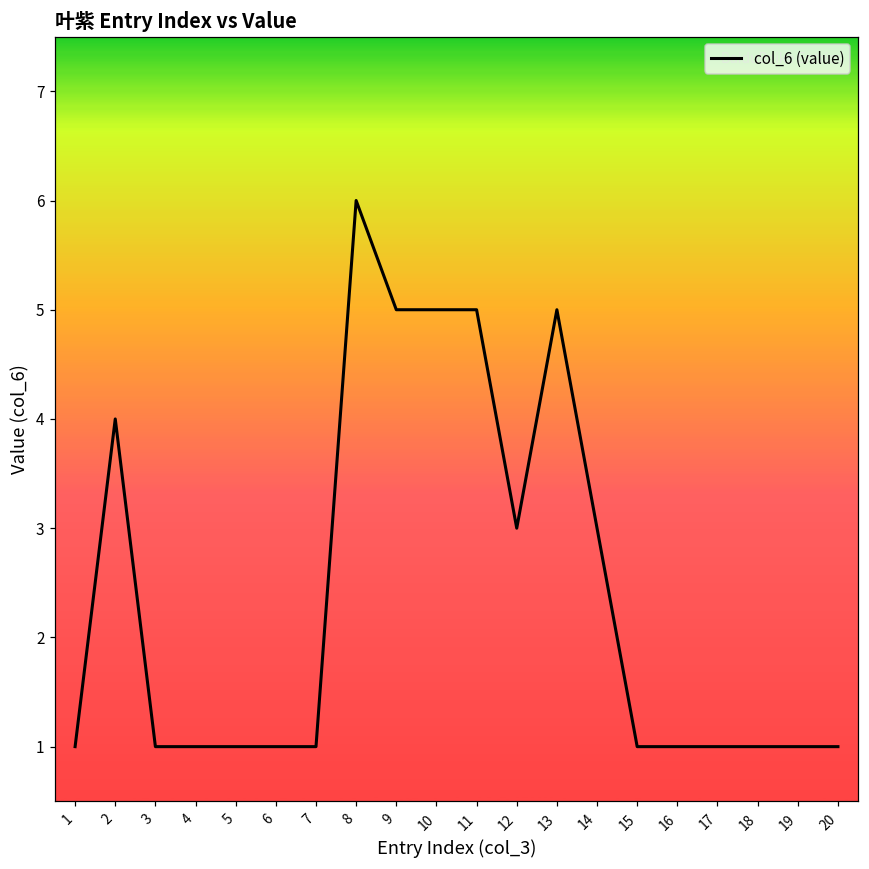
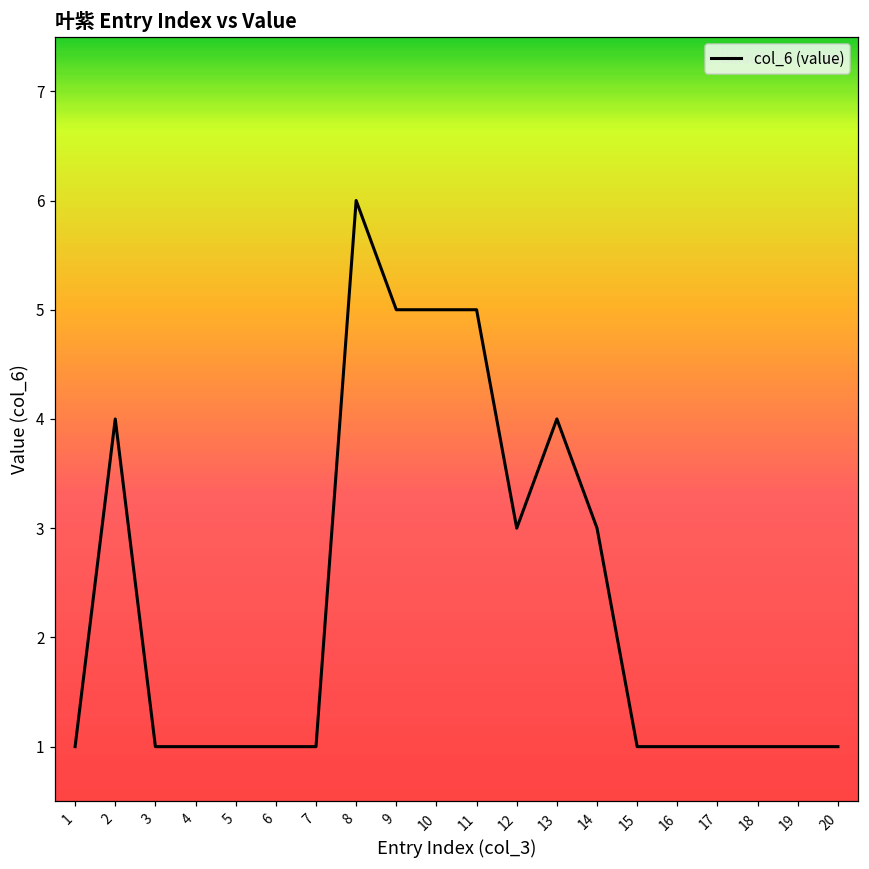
  {
    "1": 1,
    "2": 4,
    "3": 1,
    "4": 1,
    "5": 1,
    "6": 1,
    "7": 1,
    "8": 6,
    "9": 5,
    "10": 5,
    "11": 5,
    "12": 3,
-   "13": 5,
+   "13": 4,
    "14": 3,
    "15": 1,
    "16": 1,
    "17": 1,
    "18": 1,
    "19": 1,
    "20": 1
  }
